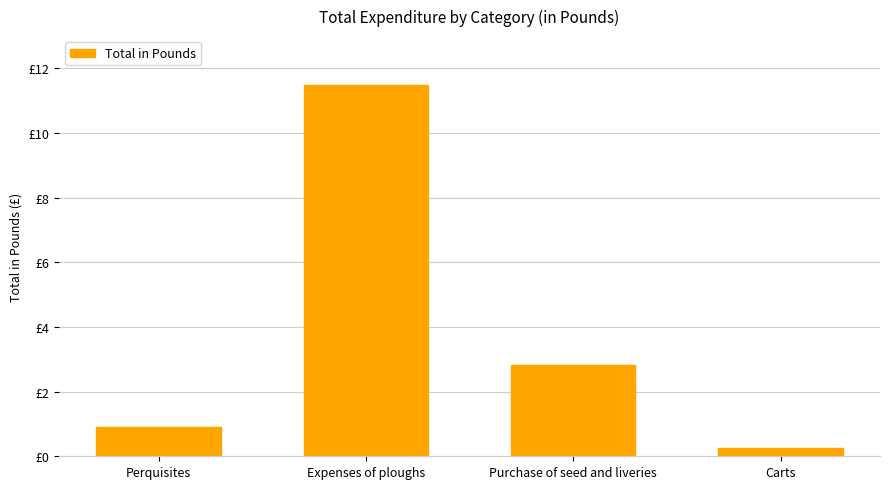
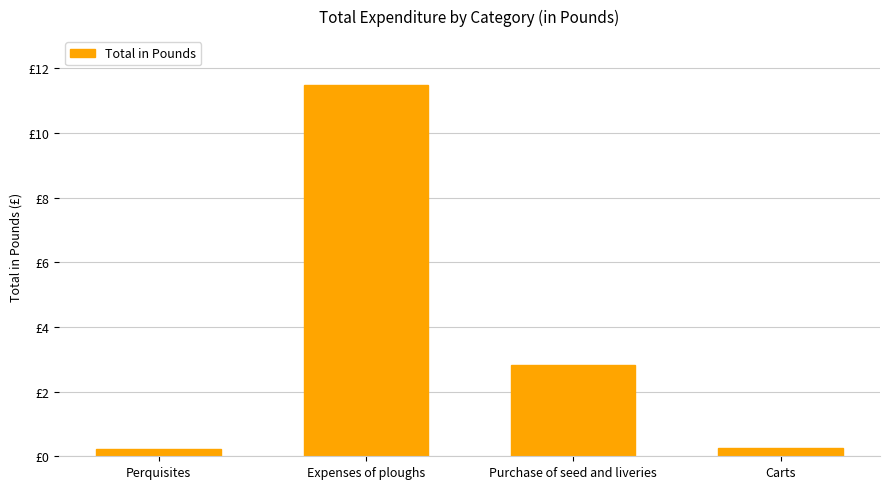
  {
-   "Perquisites": "£0.9",
+   "Perquisites": "£0.2",
    "Expenses of ploughs": "£11.5",
    "Purchase of seed and liveries": "£2.8",
    "Carts": "£0.3"
  }
